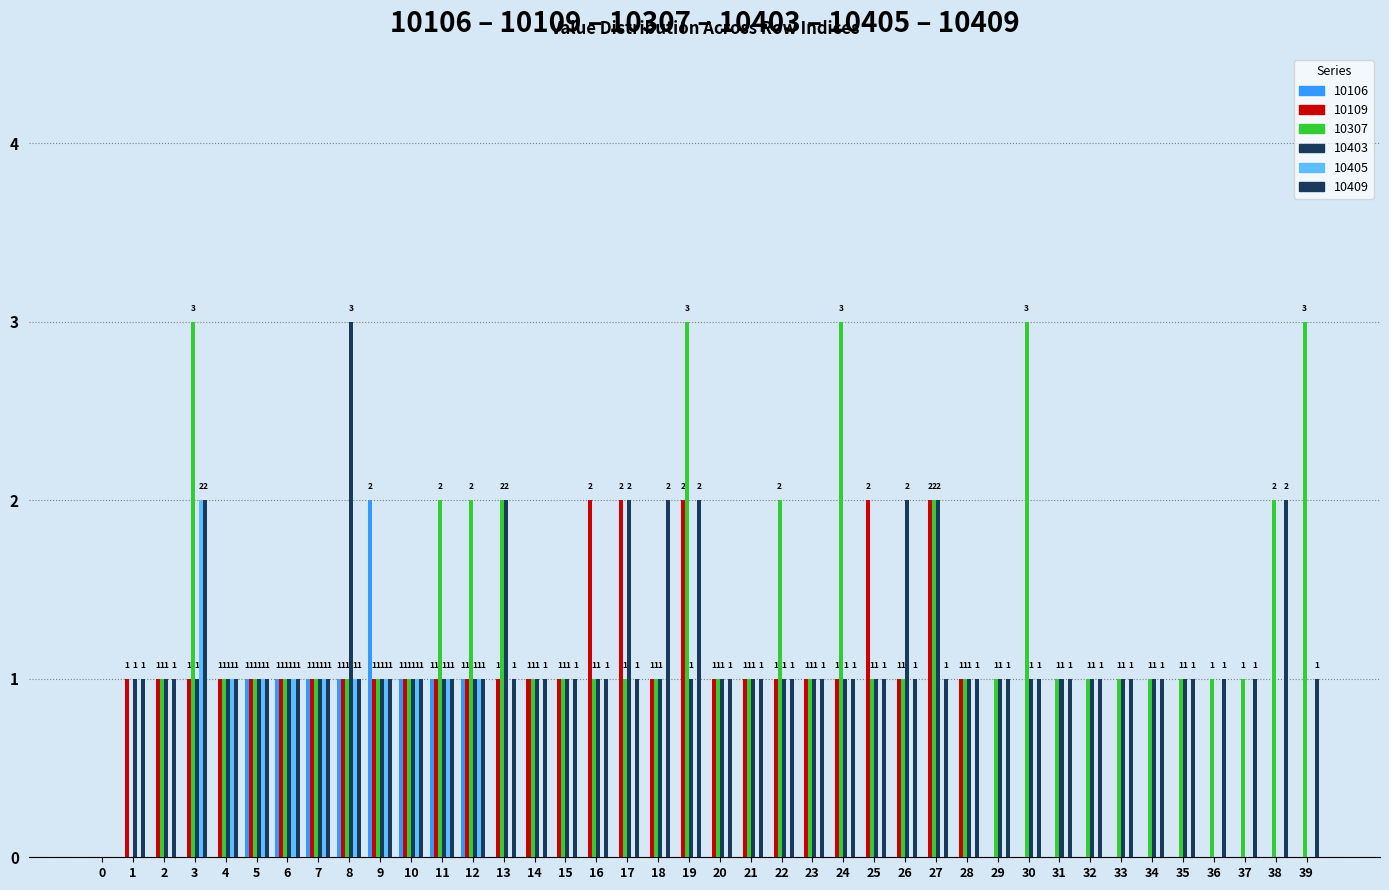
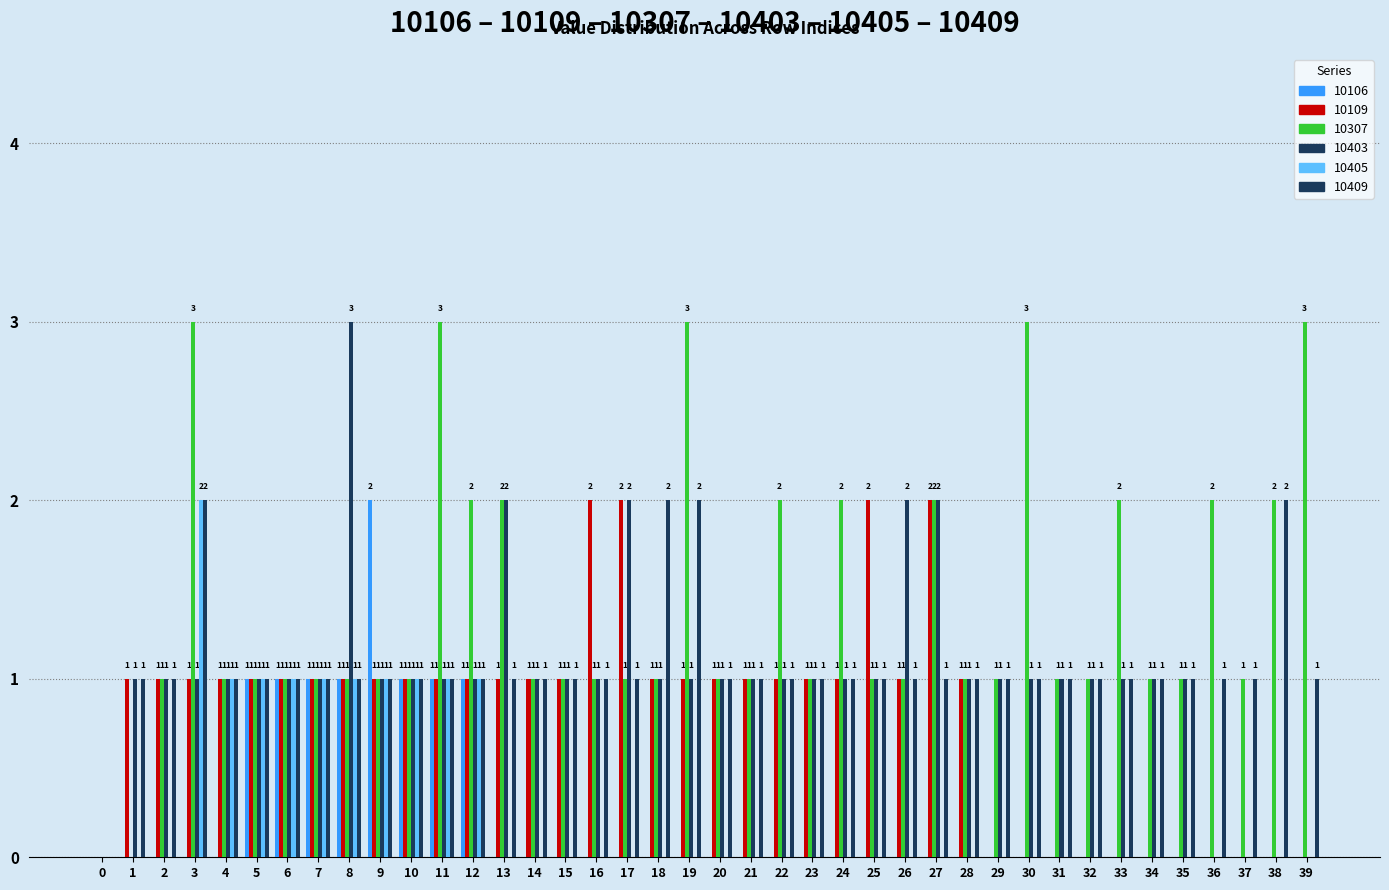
  {
    "10109": {
      "1": 1,
      "3": 1,
      "13": 1,
      "16": 2,
      "17": 2,
-     "19": 2,
+     "19": 1,
      "22": 1,
      "24": 1,
      "25": 2
    },
    "10307": {
      "3": 3,
-     "11": 2,
+     "11": 3,
      "12": 2,
      "17": 1,
      "19": 3,
      "22": 2,
-     "24": 3,
+     "24": 2,
      "30": 3,
-     "33": 1,
-     "36": 1,
+     "33": 2,
+     "36": 2,
      "37": 1,
      "38": 2,
      "39": 3
    }
  }
